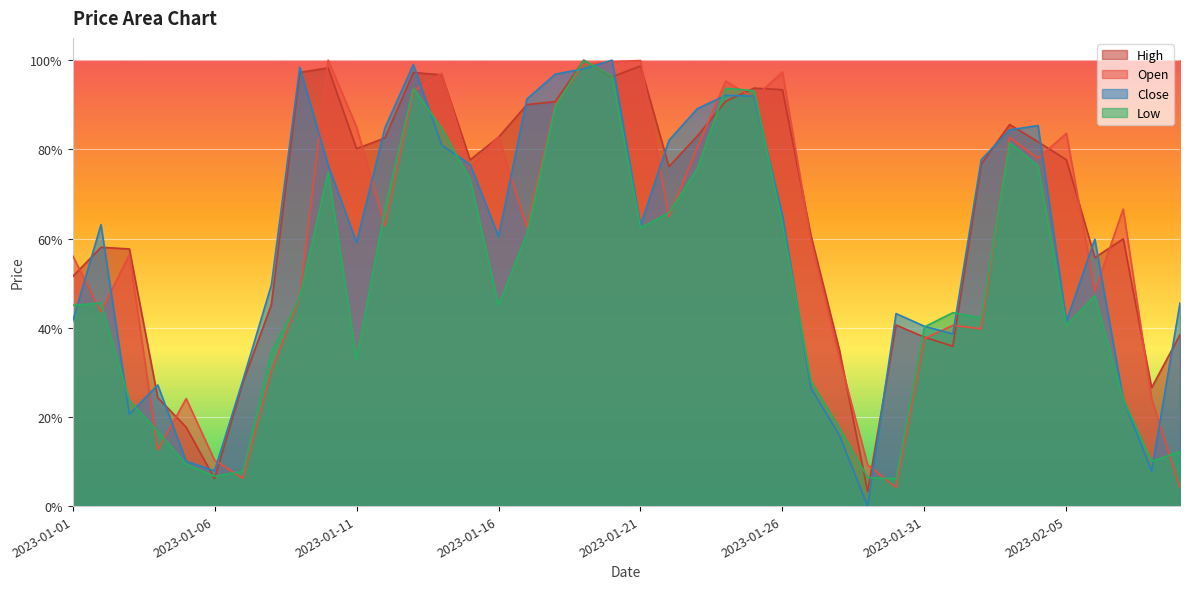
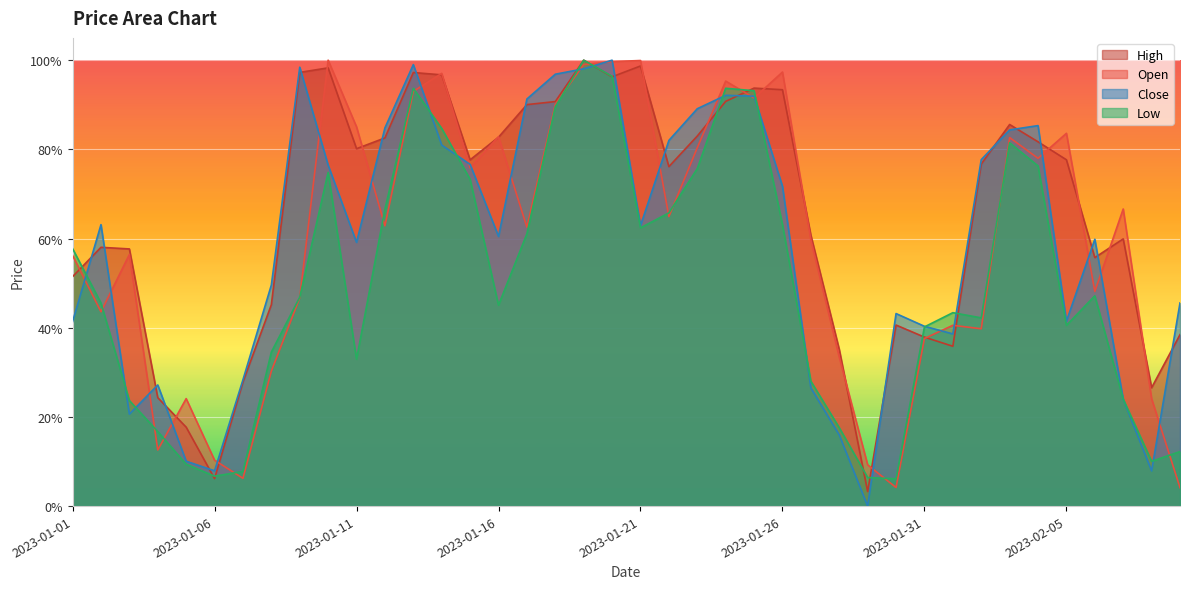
  {
    "Close": {
      "2023-01-01": "41%",
      "2023-01-06": "8%",
      "2023-01-11": "59%",
      "2023-01-16": "60%",
-     "2023-01-26": "65%",
+     "2023-01-26": "72%",
      "2023-02-05": "41%"
    },
    "Low": {
-     "2023-01-01": "45%",
+     "2023-01-01": "58%",
      "2023-01-11": "33%",
      "2023-01-16": "45%",
      "2023-01-26": "63%",
      "2023-02-05": "41%"
    }
  }
